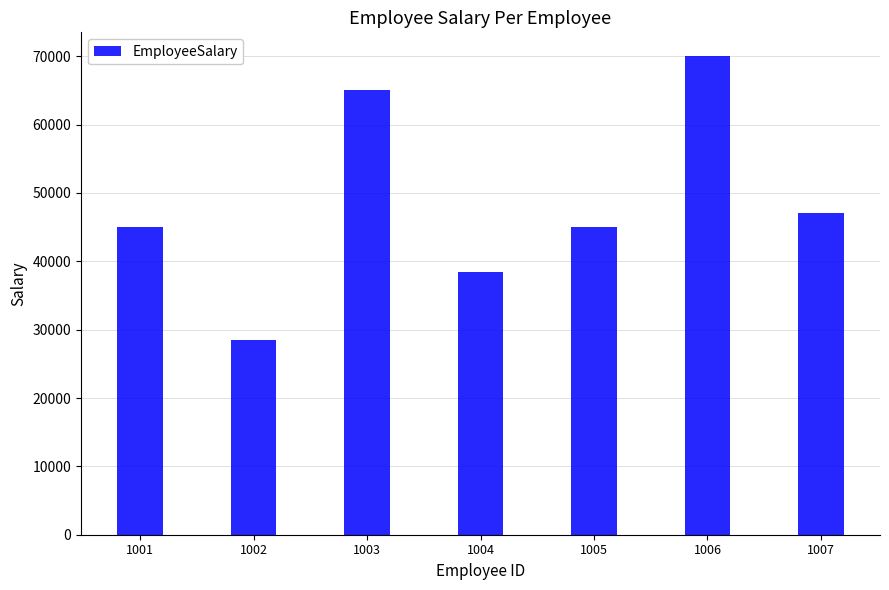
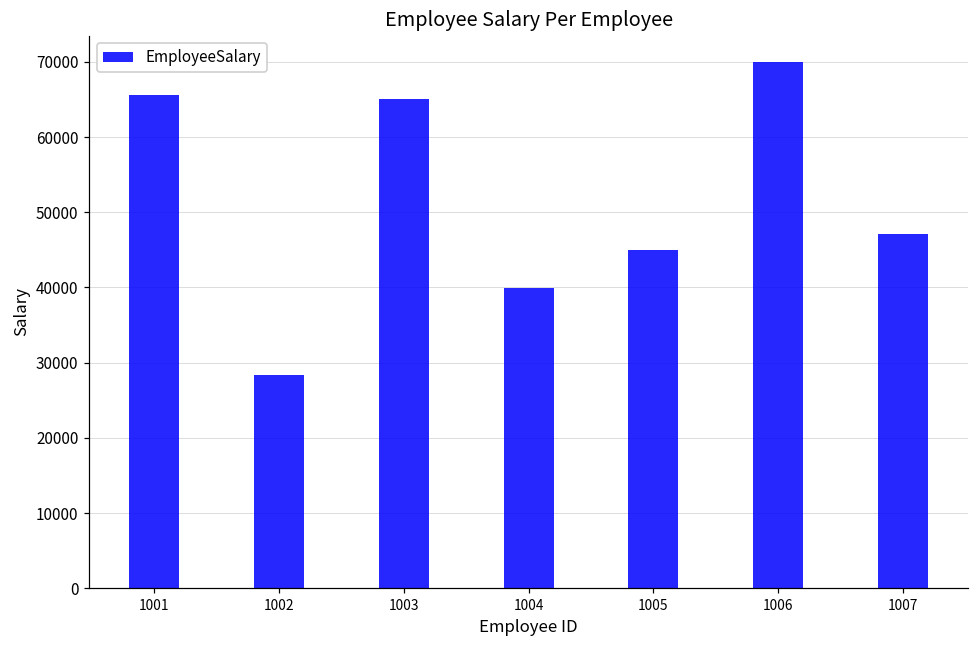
  {
-   "1001": 45000,
+   "1001": 66000,
    "1002": 28000,
    "1003": 65000,
-   "1004": 39000,
+   "1004": 40000,
    "1005": 45000,
    "1006": 70000,
    "1007": 47000
  }
